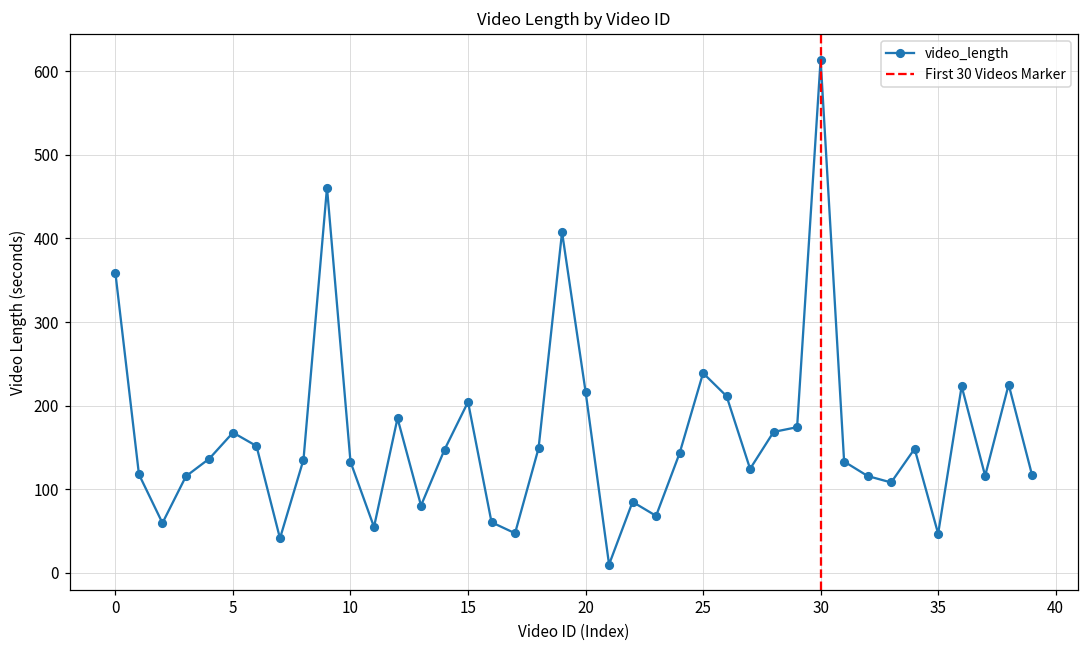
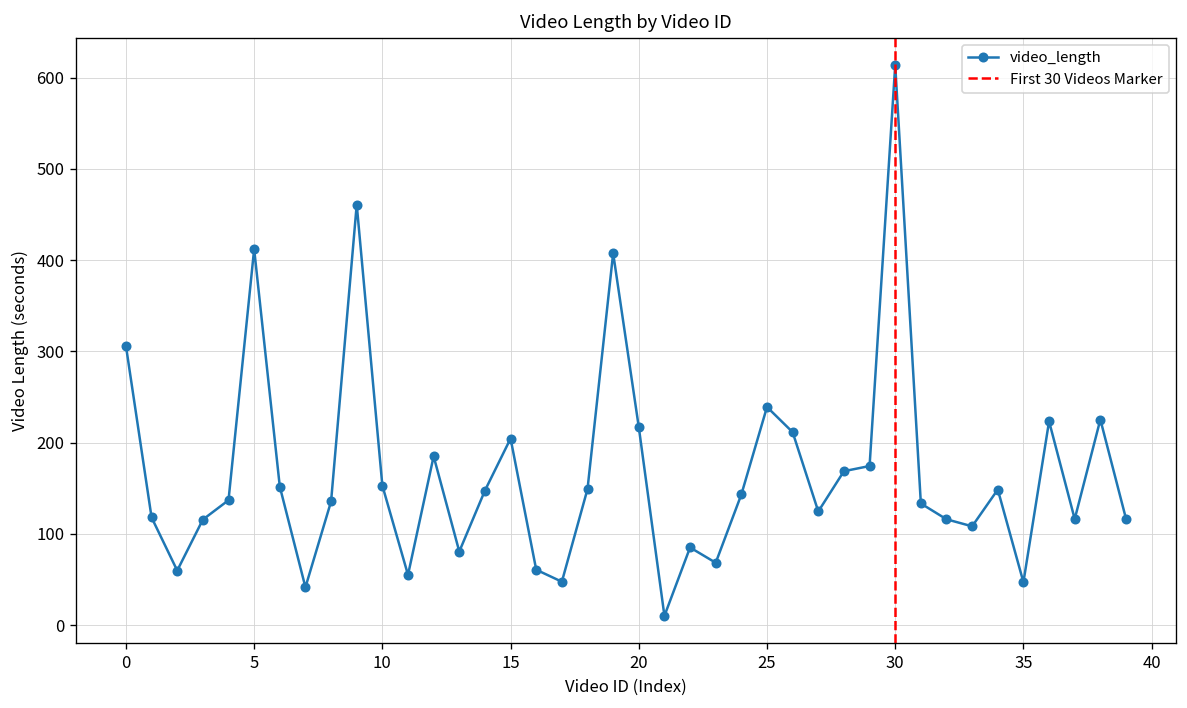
  {
-   "0": 360,
-   "5": 170,
-   "10": 130,
+   "0": 310,
+   "5": 410,
+   "10": 150,
    "15": 200,
    "20": 220,
    "25": 240,
    "30": 610,
    "35": 50
  }
